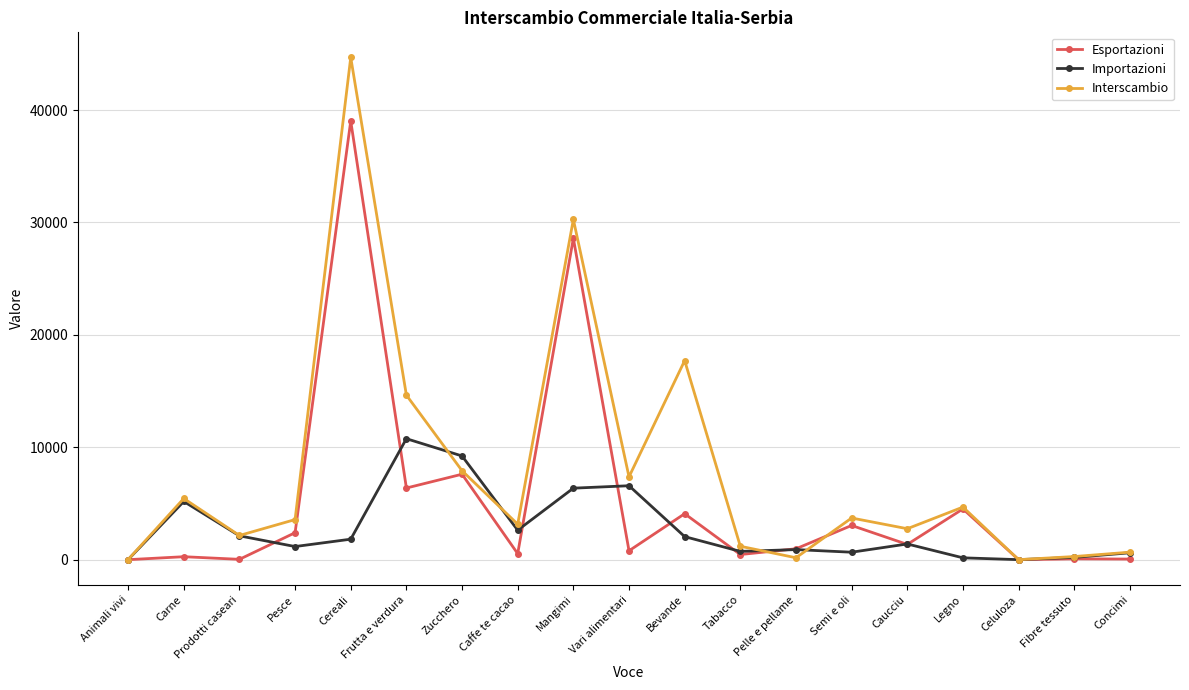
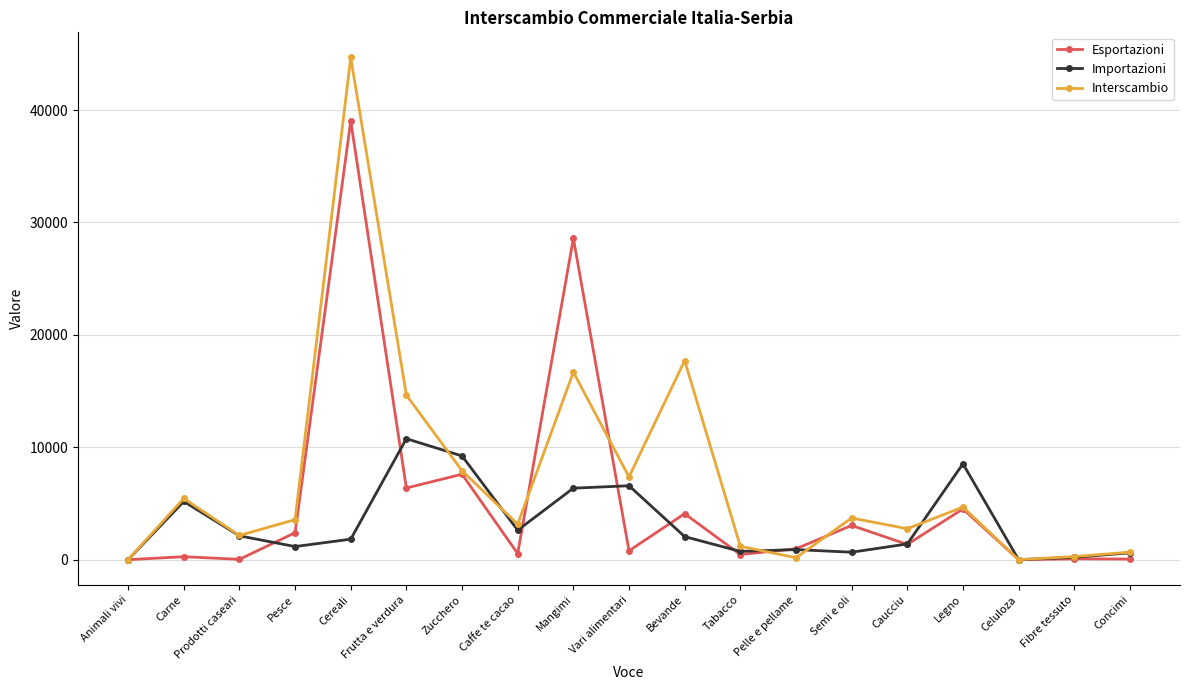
  {
    "Esportazioni": {
      "Carne": 300,
      "Prodotti caseari": 0,
      "Pesce": 2400,
      "Cereali": 39000,
      "Frutta e verdura": 6400,
      "Zucchero": 7600,
      "Caffe te cacao": 500,
      "Mangimi": 28600,
      "Vari alimentari": 800,
      "Bevande": 4100,
      "Tabacco": 500,
      "Semi e oli": 3000,
      "Concimi": 100
    },
    "Importazioni": {
      "Carne": 5200,
      "Pesce": 1200,
      "Cereali": 1800,
      "Frutta e verdura": 10800,
      "Zucchero": 9200,
      "Caffe te cacao": 2600,
      "Mangimi": 6400,
      "Vari alimentari": 6600,
      "Bevande": 2100,
      "Tabacco": 700,
      "Semi e oli": 700,
-     "Legno": 200
+     "Legno": 8500
    },
    "Interscambio": {
      "Carne": 5400,
      "Pesce": 3600,
      "Cereali": 44700,
      "Frutta e verdura": 14600,
      "Zucchero": 7900,
      "Caffe te cacao": 3200,
-     "Mangimi": 30300,
+     "Mangimi": 16700,
      "Vari alimentari": 7400,
      "Bevande": 17700,
      "Tabacco": 1200,
      "Pelle e pellame": 200,
      "Semi e oli": 3700,
      "Caucciu": 2800
    }
  }
